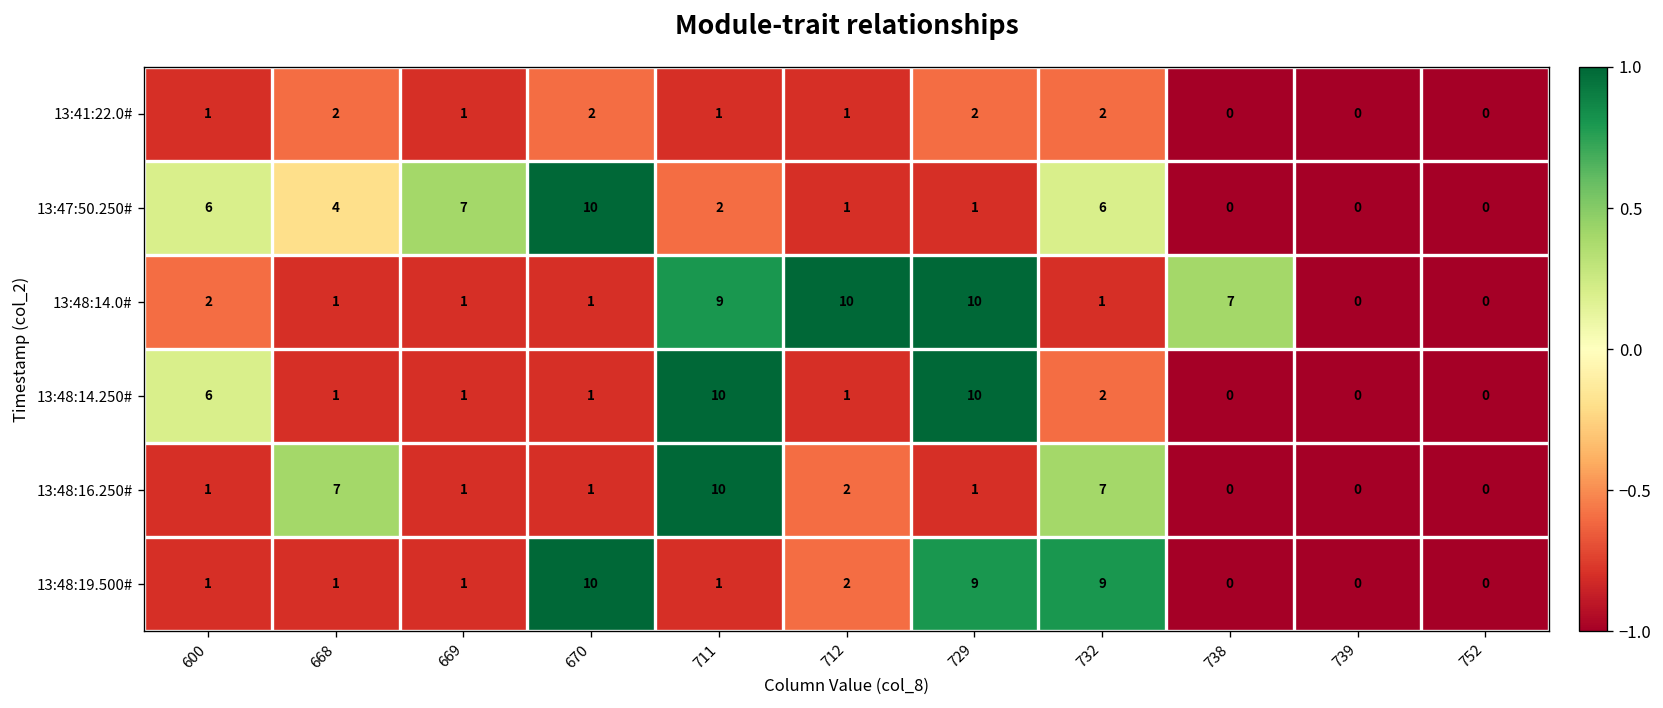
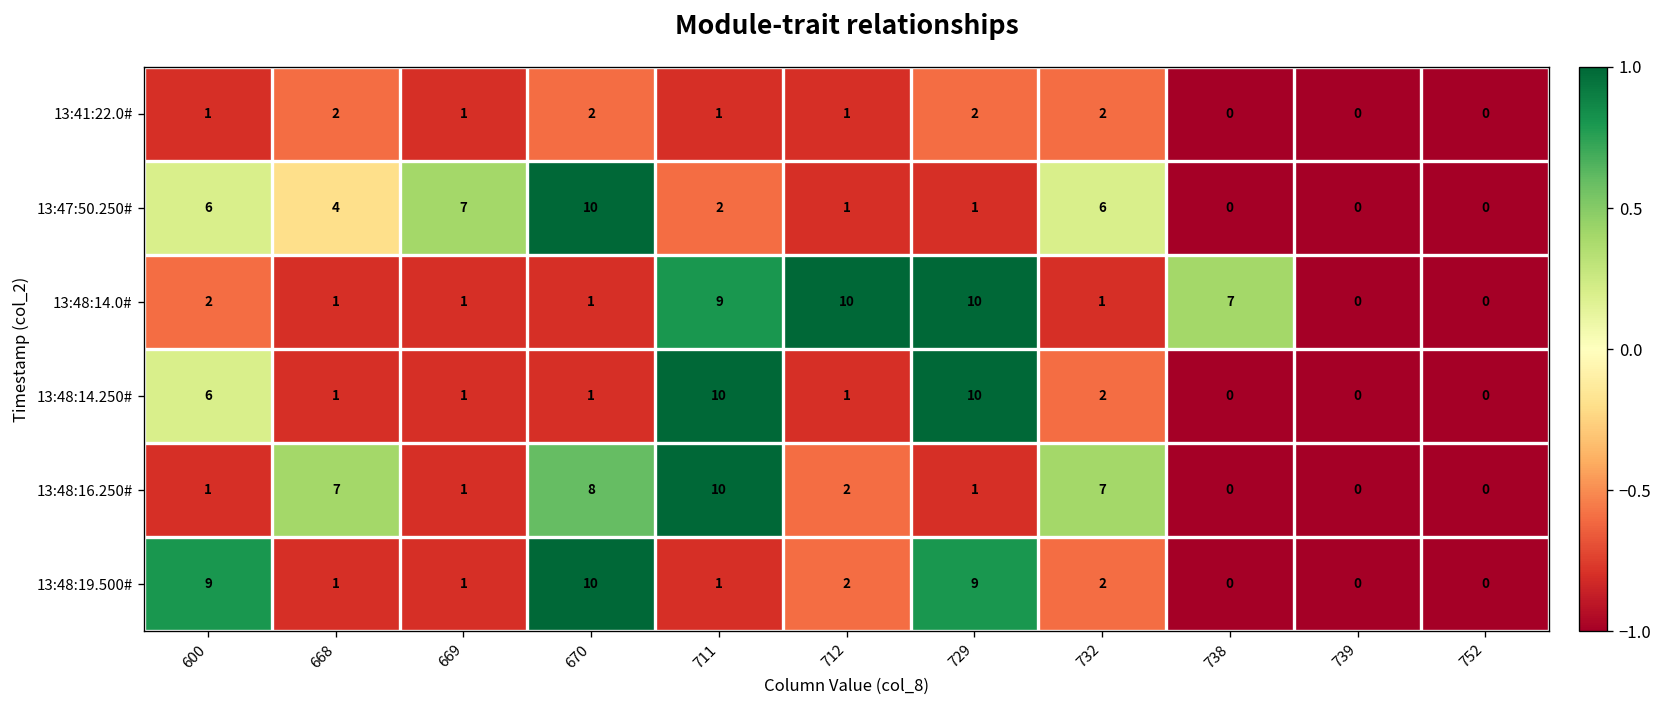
  {
    "13:41:22.0#": {
      "600": 1,
      "668": 2,
      "669": 1,
      "670": 2,
      "711": 1,
      "712": 1,
      "729": 2,
      "732": 2,
      "738": 0,
      "739": 0,
      "752": 0
    },
    "13:47:50.250#": {
      "600": 6,
      "668": 4,
      "669": 7,
      "670": 10,
      "711": 2,
      "712": 1,
      "729": 1,
      "732": 6,
      "738": 0,
      "739": 0,
      "752": 0
    },
    "13:48:14.0#": {
      "600": 2,
      "668": 1,
      "669": 1,
      "670": 1,
      "711": 9,
      "712": 10,
      "729": 10,
      "732": 1,
      "738": 7,
      "739": 0,
      "752": 0
    },
    "13:48:14.250#": {
      "600": 6,
      "668": 1,
      "669": 1,
      "670": 1,
      "711": 10,
      "712": 1,
      "729": 10,
      "732": 2,
      "738": 0,
      "739": 0,
      "752": 0
    },
    "13:48:16.250#": {
      "600": 1,
      "668": 7,
      "669": 1,
-     "670": 1,
+     "670": 8,
      "711": 10,
      "712": 2,
      "729": 1,
      "732": 7,
      "738": 0,
      "739": 0,
      "752": 0
    },
    "13:48:19.500#": {
-     "600": 1,
+     "600": 9,
      "668": 1,
      "669": 1,
      "670": 10,
      "711": 1,
      "712": 2,
      "729": 9,
-     "732": 9,
+     "732": 2,
      "738": 0,
      "739": 0,
      "752": 0
    }
  }
